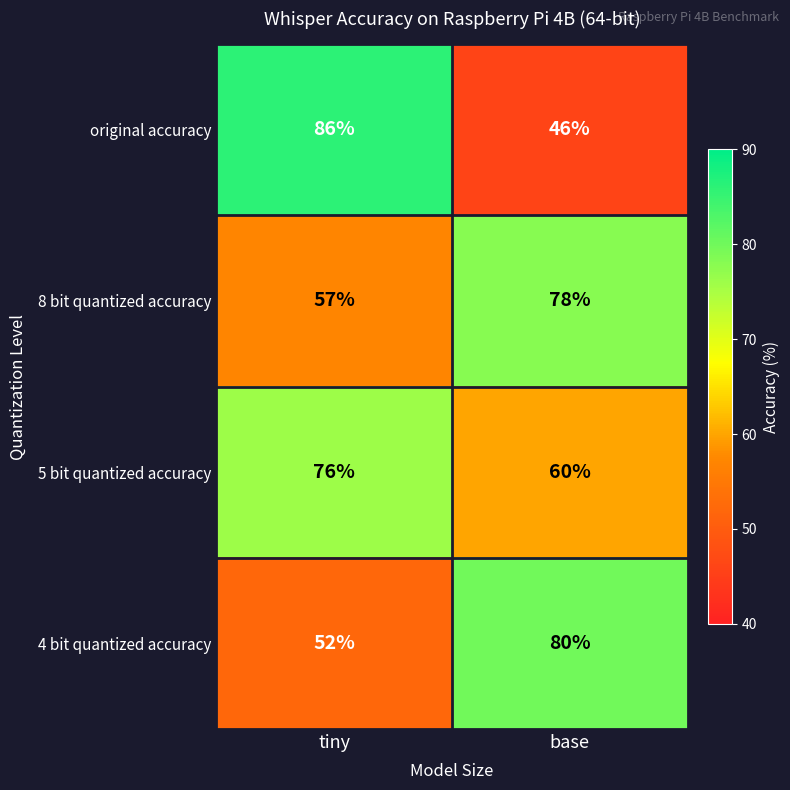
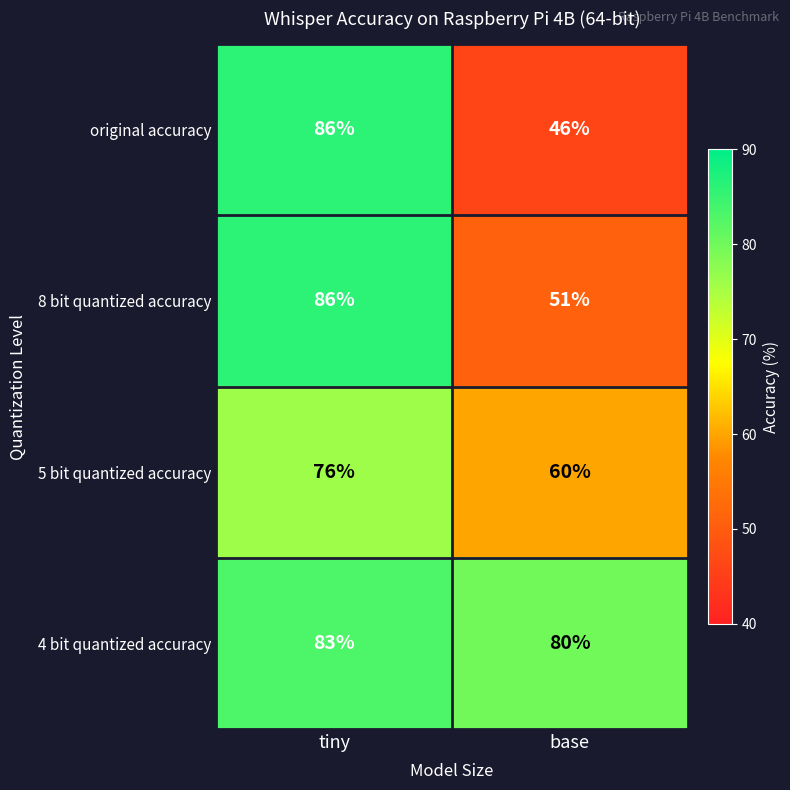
  {
    "original accuracy": {
      "tiny": "86%",
      "base": "46%"
    },
    "8 bit quantized accuracy": {
-     "tiny": "57%",
-     "base": "78%"
+     "tiny": "86%",
+     "base": "51%"
    },
    "5 bit quantized accuracy": {
      "tiny": "76%",
      "base": "60%"
    },
    "4 bit quantized accuracy": {
-     "tiny": "52%",
+     "tiny": "83%",
      "base": "80%"
    }
  }
